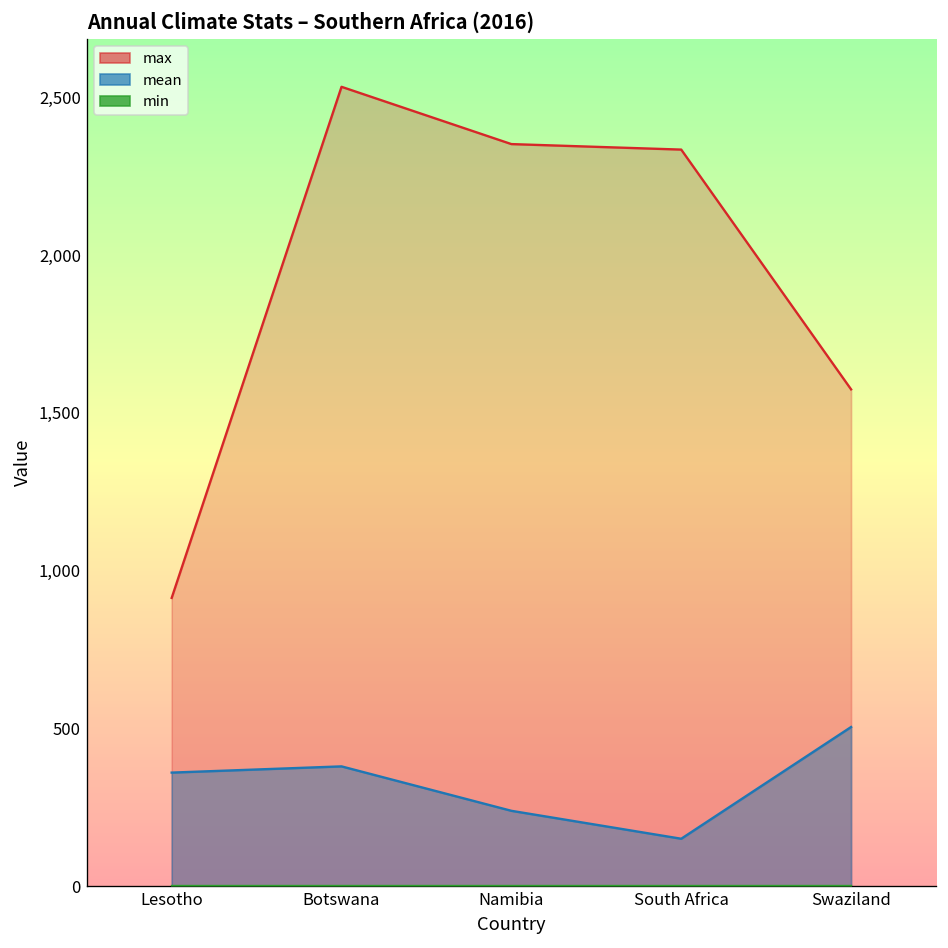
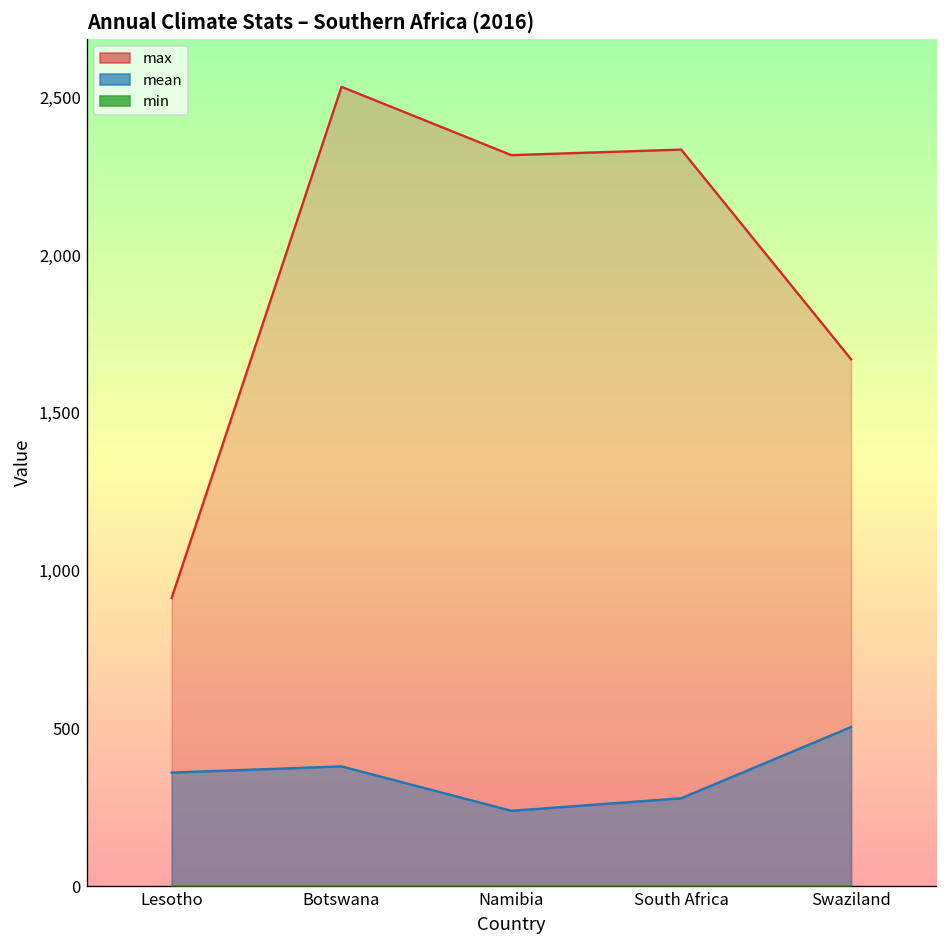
  {
    "max": {
      "Lesotho": "910",
      "Botswana": "2,530",
-     "Namibia": "2,350",
+     "Namibia": "2,320",
      "South Africa": "2,330",
-     "Swaziland": "1,570"
+     "Swaziland": "1,670"
    },
    "mean": {
      "Lesotho": "360",
      "Botswana": "380",
      "Namibia": "240",
-     "South Africa": "150",
+     "South Africa": "280",
      "Swaziland": "500"
    },
    "min": {
      "Lesotho": "0",
      "Botswana": "0",
      "Namibia": "0",
      "South Africa": "0",
      "Swaziland": "0"
    }
  }
